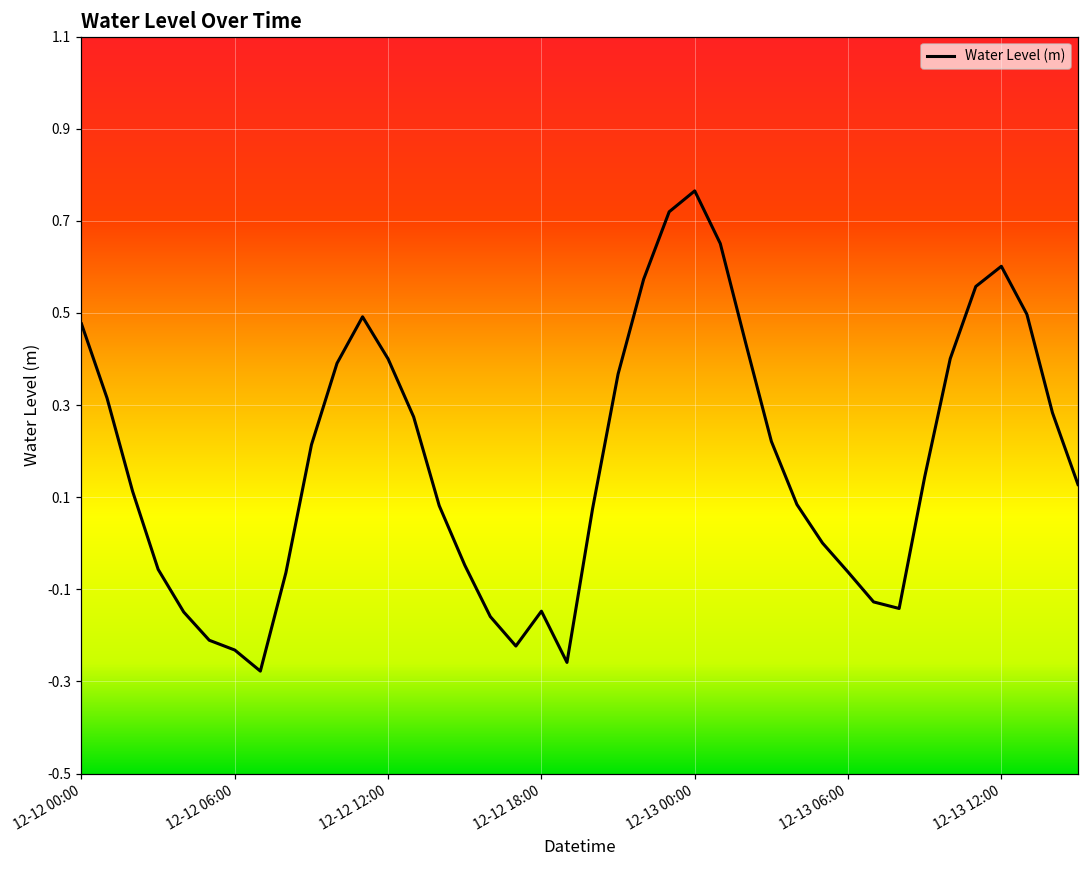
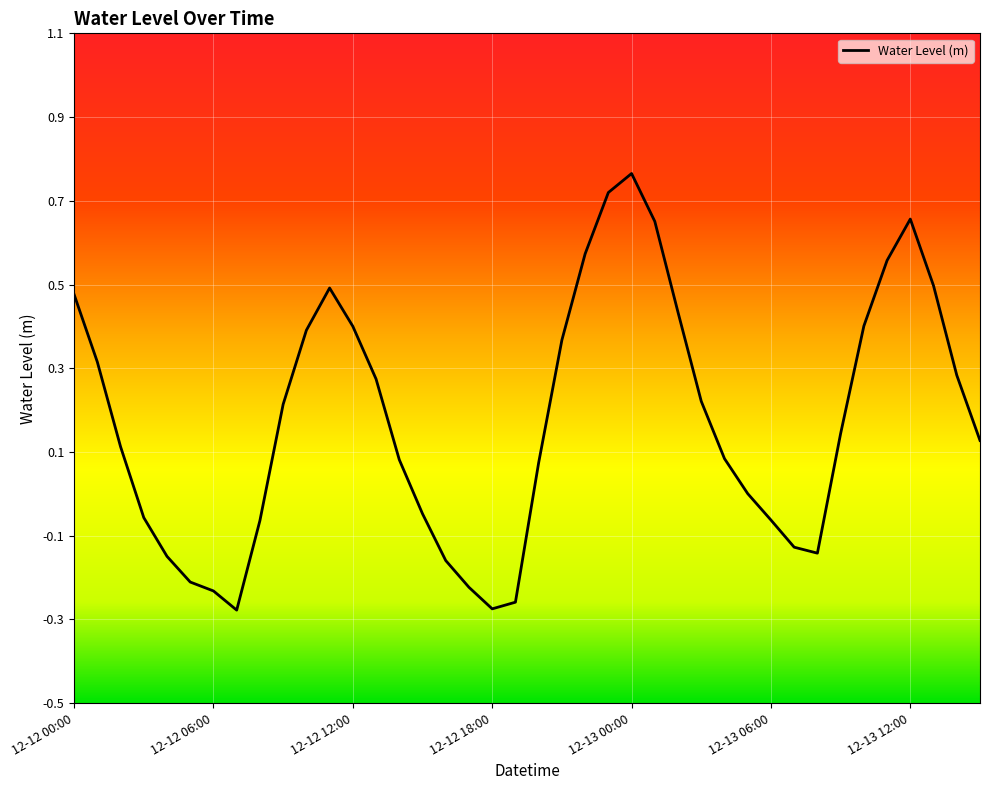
  {
    "12-12 00:00": 0.48,
    "12-12 06:00": -0.23,
    "12-12 12:00": 0.40,
-   "12-12 18:00": -0.15,
+   "12-12 18:00": -0.27,
    "12-13 00:00": 0.77,
    "12-13 06:00": -0.06,
-   "12-13 12:00": 0.60
+   "12-13 12:00": 0.66
  }
